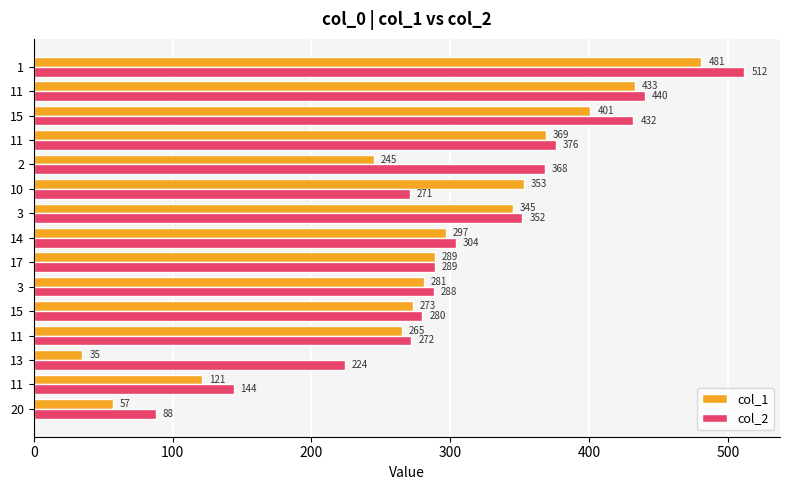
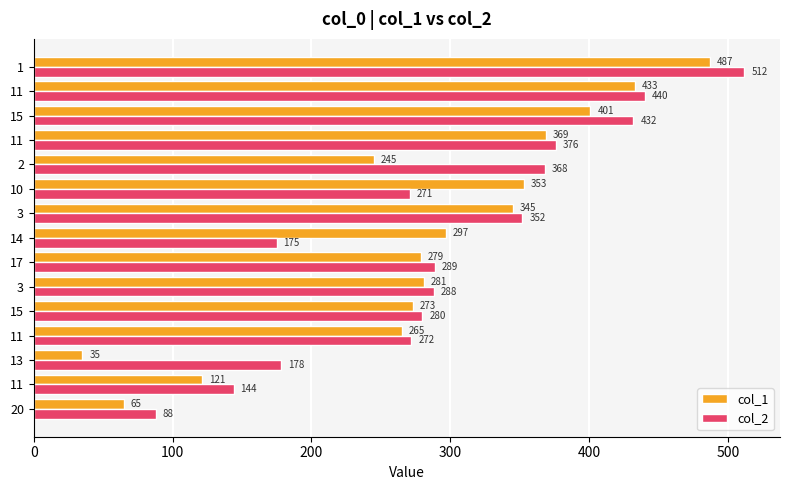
  {
    "col_1": {
-     "1": 481,
+     "1": 487,
      "2": 245,
      "10": 353,
      "14": 297,
-     "17": 289,
+     "17": 279,
      "13": 35,
-     "20": 57
+     "20": 65
    },
    "col_2": {
      "1": 512,
      "2": 368,
      "10": 271,
-     "14": 304,
+     "14": 175,
      "17": 289,
-     "13": 224,
+     "13": 178,
      "20": 88
    }
  }
